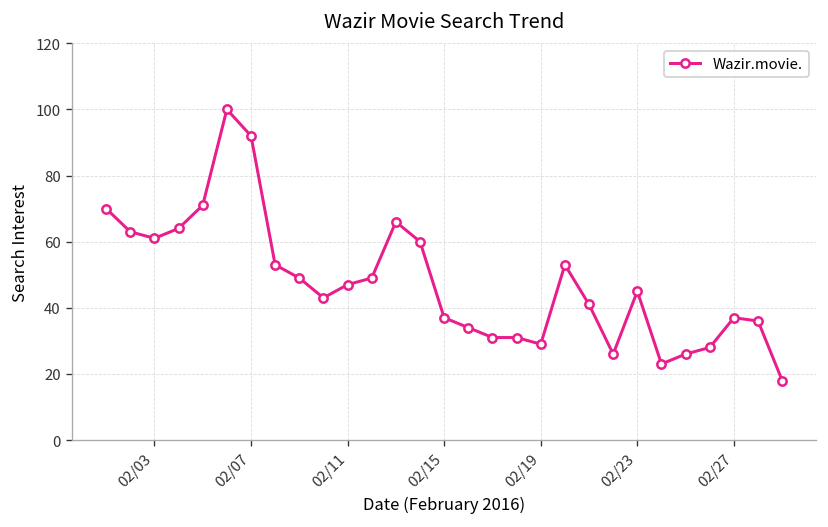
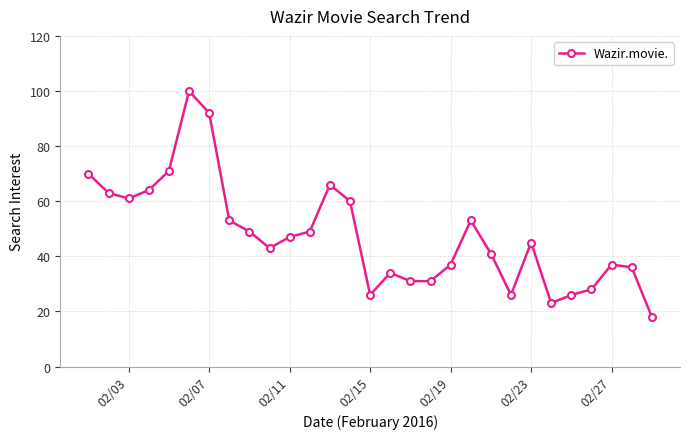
  {
    "02/03": 61,
    "02/07": 92,
    "02/11": 47,
-   "02/15": 37,
-   "02/19": 29,
+   "02/15": 26,
+   "02/19": 37,
    "02/23": 45,
    "02/27": 37
  }
